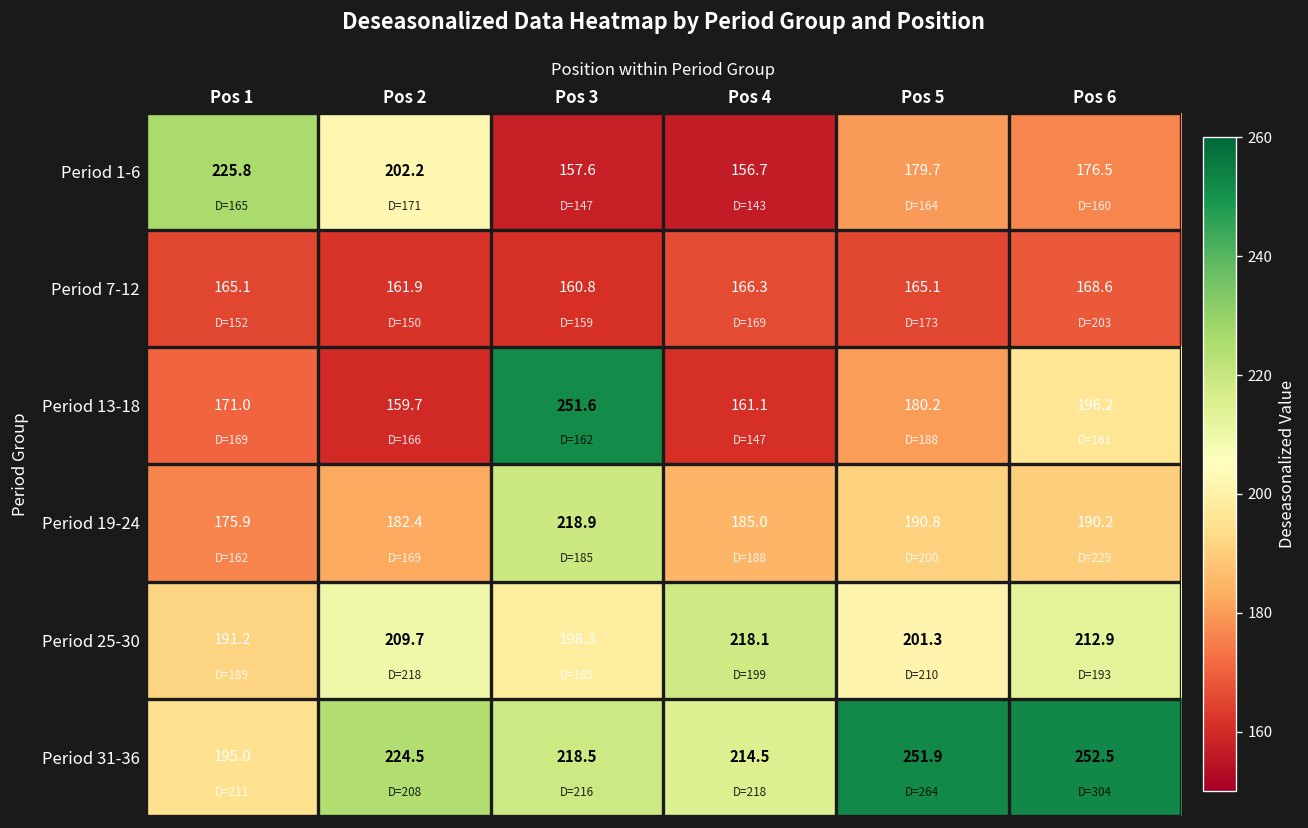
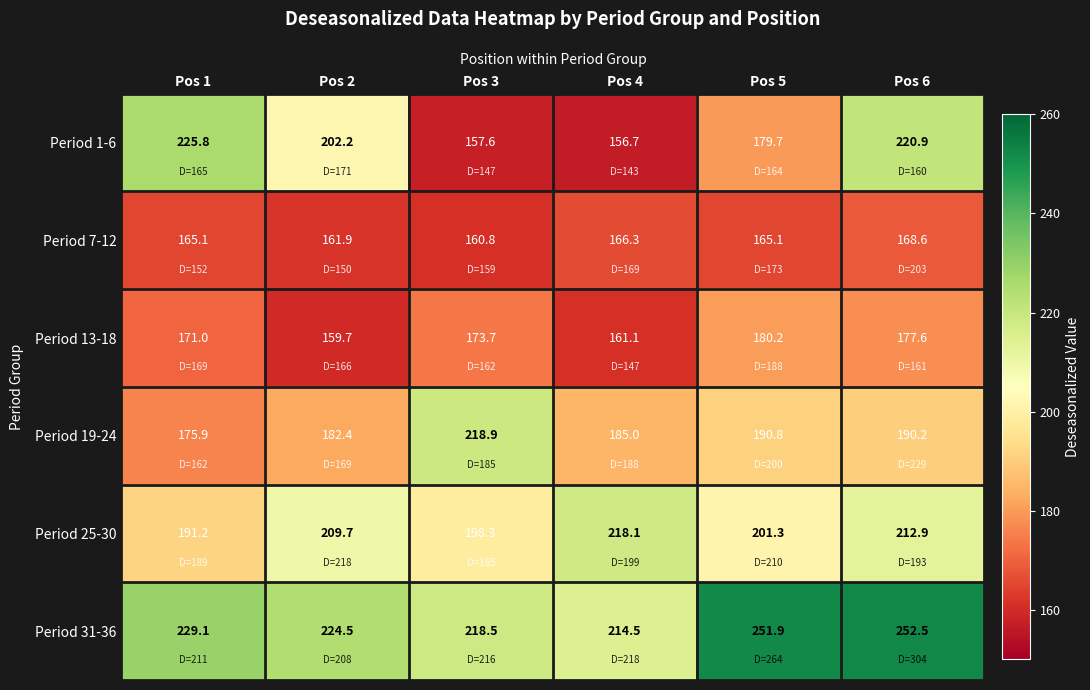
  {
    "Period 1-6": {
-     "Pos 6": 176.5
+     "Pos 6": 220.9
    },
    "Period 13-18": {
-     "Pos 3": 251.6,
-     "Pos 6": 196.2
+     "Pos 3": 173.7,
+     "Pos 6": 177.6
    },
    "Period 31-36": {
-     "Pos 1": 195.0
+     "Pos 1": 229.1
    }
  }
